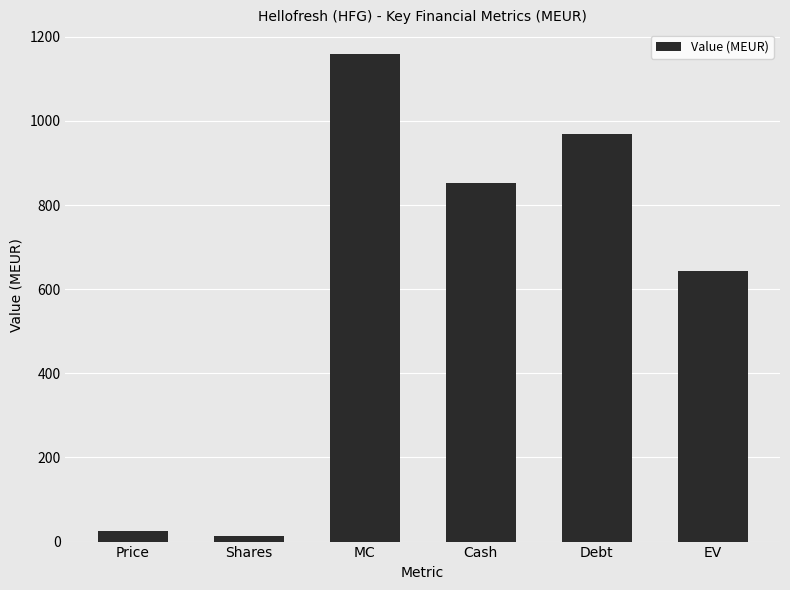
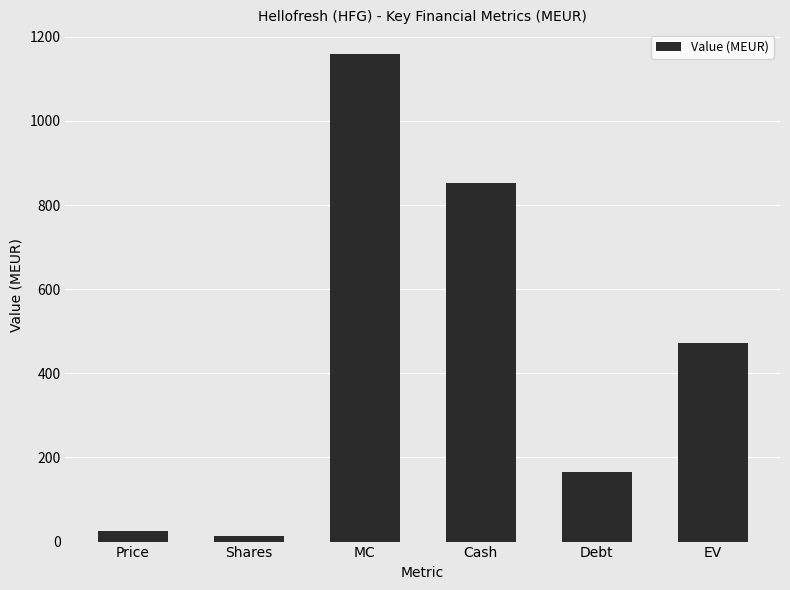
  {
    "Price": 30,
    "Shares": 10,
    "MC": 1160,
    "Cash": 850,
-   "Debt": 970,
-   "EV": 640
+   "Debt": 170,
+   "EV": 470
  }
